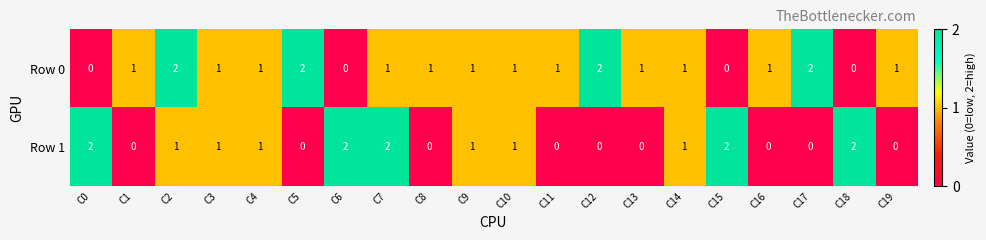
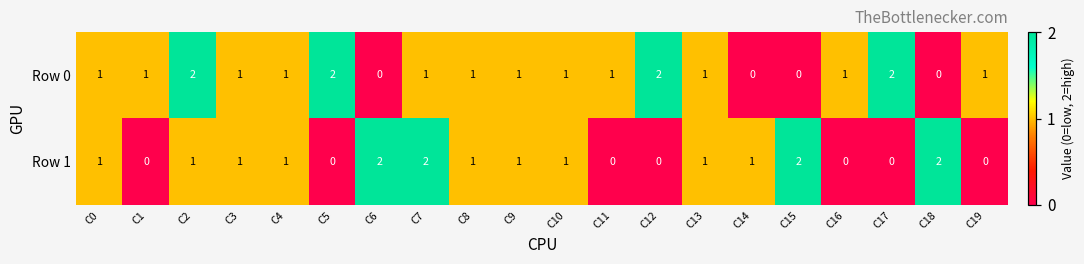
  {
    "Row 0": {
-     "C0": 0,
+     "C0": 1,
      "C1": 1,
      "C2": 2,
      "C3": 1,
      "C4": 1,
      "C5": 2,
      "C6": 0,
      "C7": 1,
      "C8": 1,
      "C9": 1,
      "C10": 1,
      "C11": 1,
      "C12": 2,
      "C13": 1,
-     "C14": 1,
+     "C14": 0,
      "C15": 0,
      "C16": 1,
      "C17": 2,
      "C18": 0,
      "C19": 1
    },
    "Row 1": {
-     "C0": 2,
+     "C0": 1,
      "C1": 0,
      "C2": 1,
      "C3": 1,
      "C4": 1,
      "C5": 0,
      "C6": 2,
      "C7": 2,
-     "C8": 0,
+     "C8": 1,
      "C9": 1,
      "C10": 1,
      "C11": 0,
      "C12": 0,
-     "C13": 0,
+     "C13": 1,
      "C14": 1,
      "C15": 2,
      "C16": 0,
      "C17": 0,
      "C18": 2,
      "C19": 0
    }
  }
